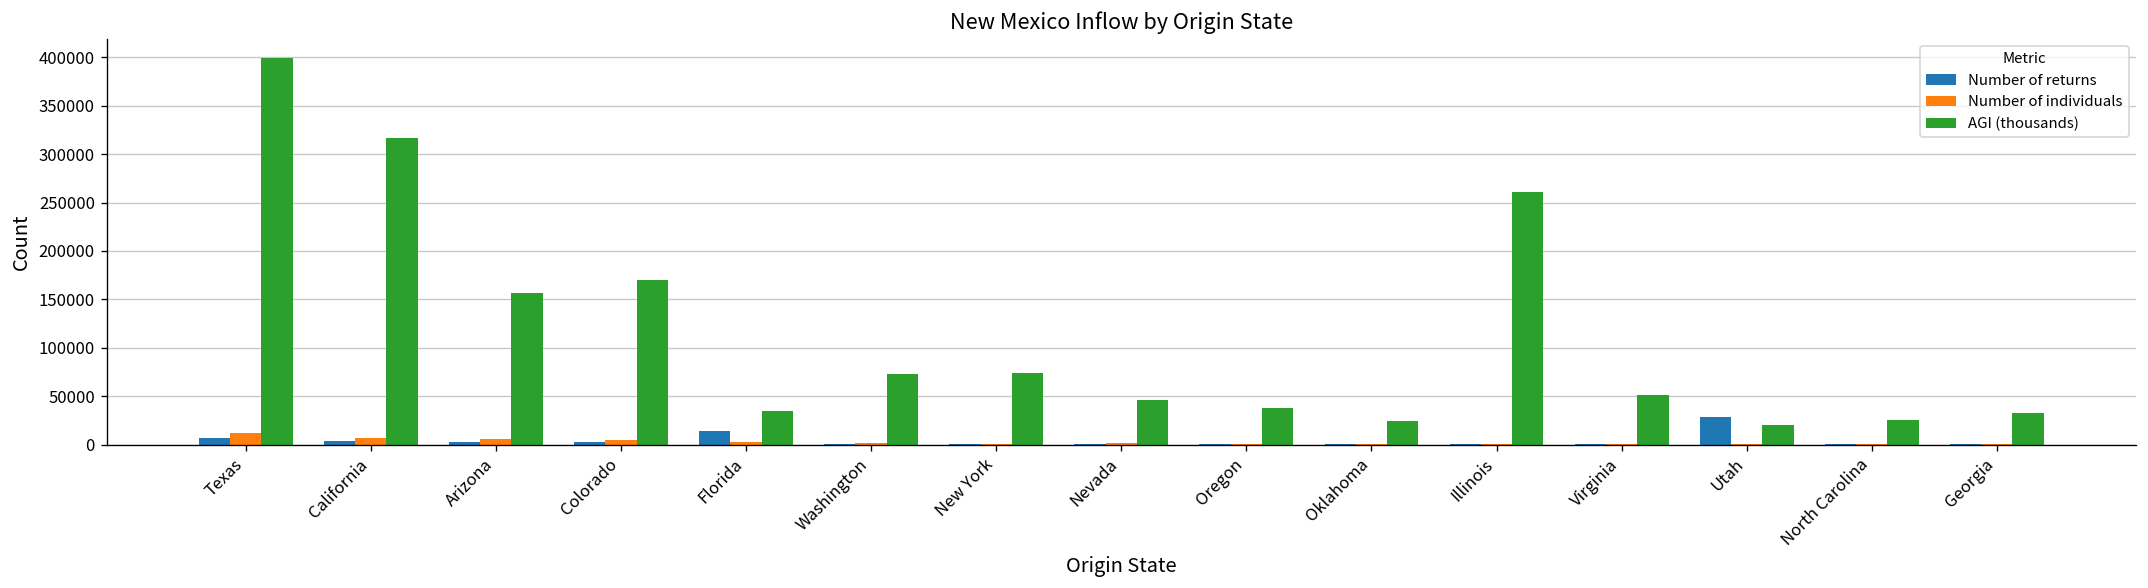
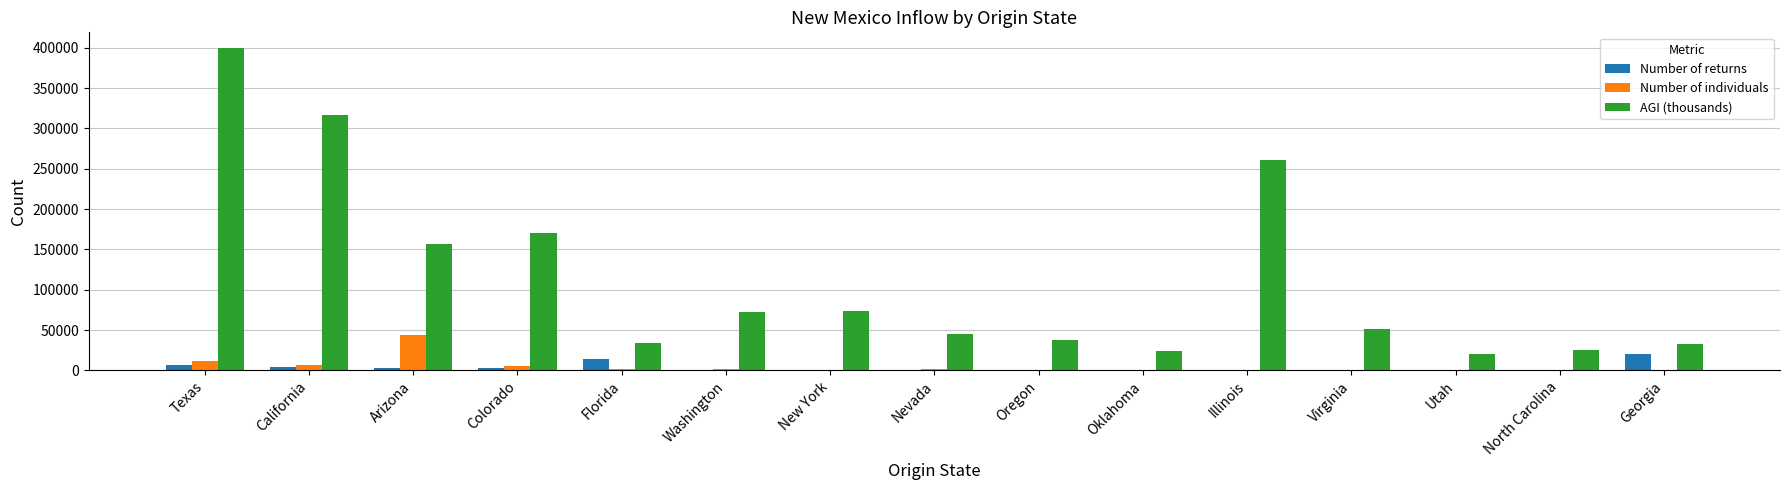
  {
    "Number of returns": {
      "Texas": 10000,
      "California": 0,
      "Florida": 10000,
-     "Utah": 30000,
-     "Georgia": 0
+     "Utah": 0,
+     "Georgia": 20000
    },
    "Number of individuals": {
      "Texas": 10000,
      "California": 10000,
-     "Arizona": 10000,
+     "Arizona": 40000,
      "Colorado": 10000
    },
    "AGI (thousands)": {
      "Texas": 400000,
      "California": 320000,
      "Arizona": 160000,
      "Colorado": 170000,
      "Florida": 30000,
      "Washington": 70000,
      "New York": 70000,
      "Nevada": 50000,
      "Oregon": 40000,
      "Oklahoma": 20000,
      "Illinois": 260000,
      "Virginia": 50000,
      "Utah": 20000,
      "North Carolina": 30000,
      "Georgia": 30000
    }
  }
